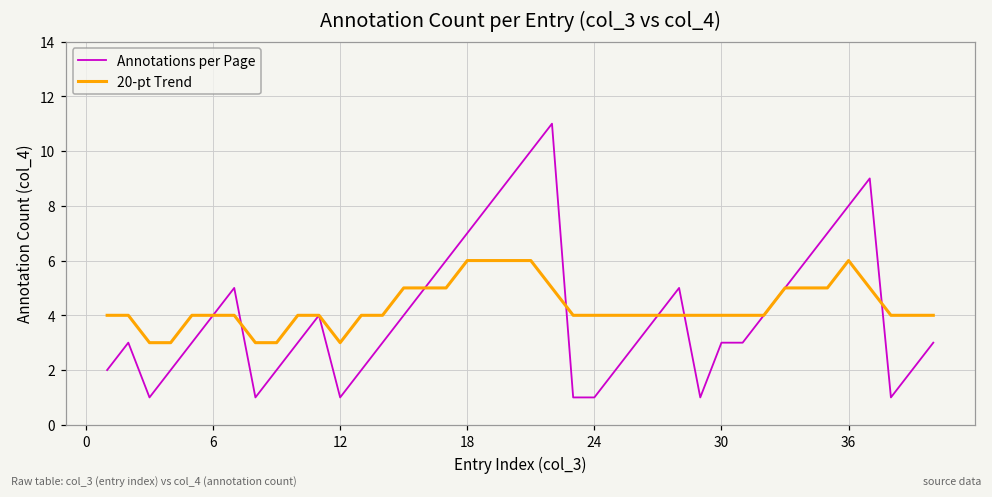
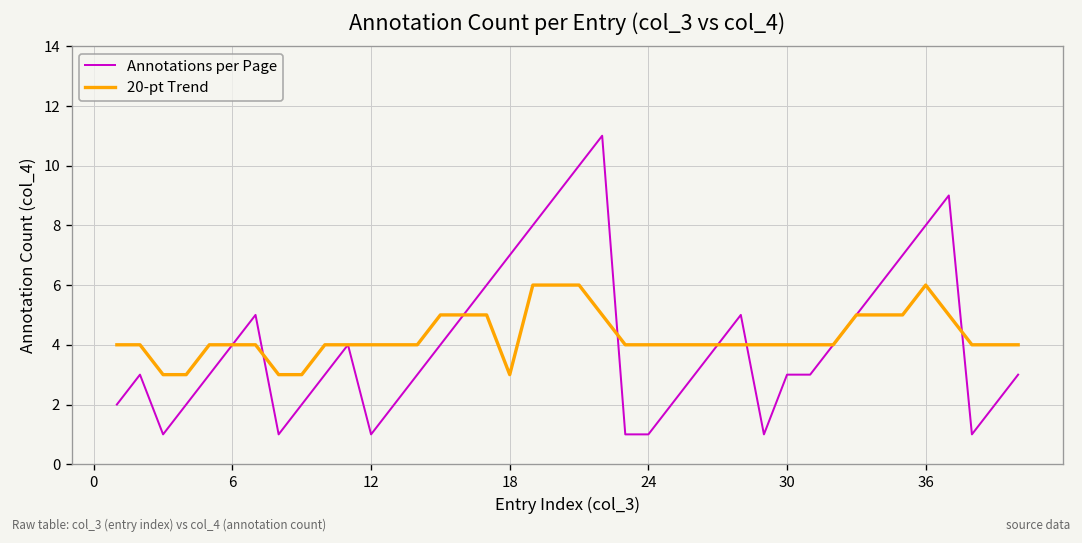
  {
    "Annotations per Page": {
      "12": 1,
      "18": 7,
      "24": 1,
      "30": 3,
      "36": 8
    },
    "20-pt Trend": {
-     "12": 3,
-     "18": 6,
+     "12": 4,
+     "18": 3,
      "24": 4,
      "30": 4,
      "36": 6
    }
  }
